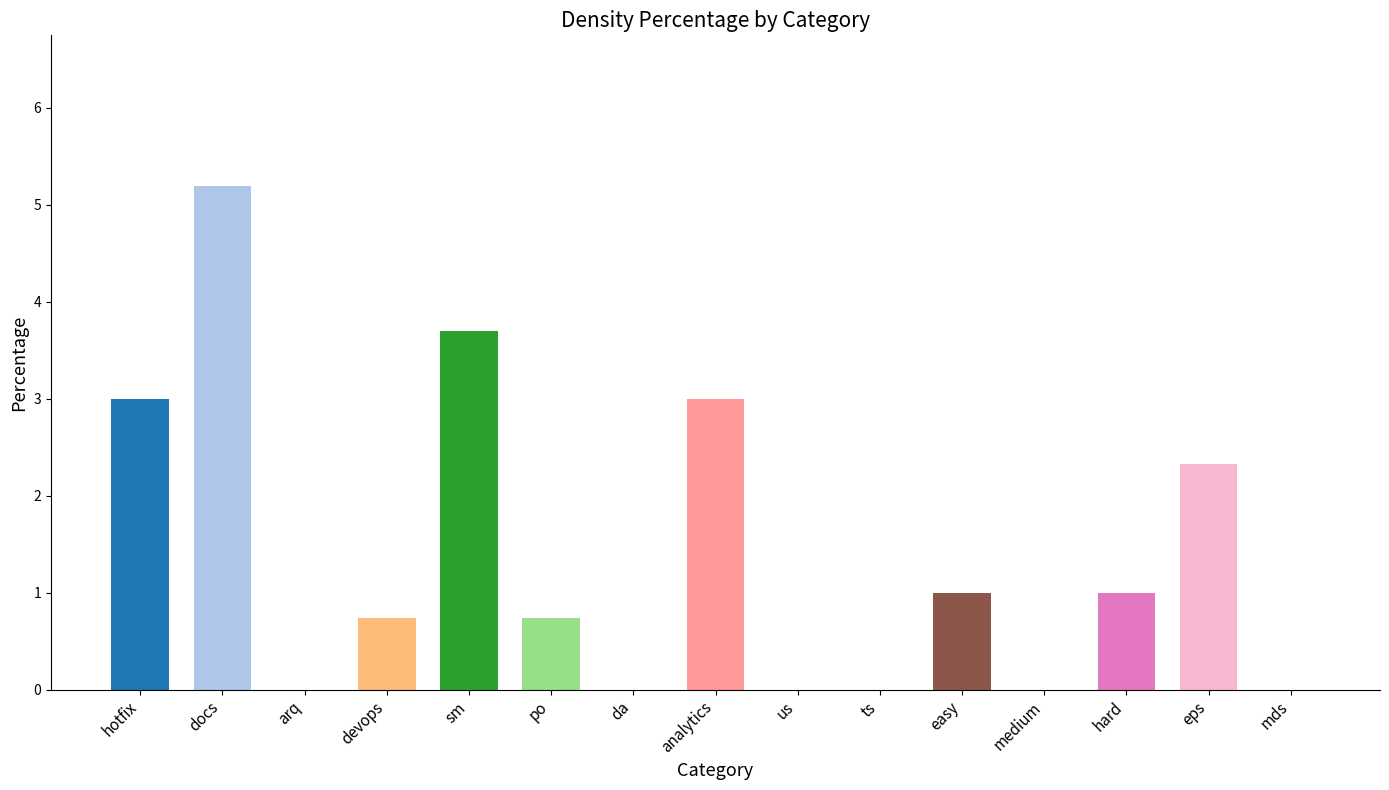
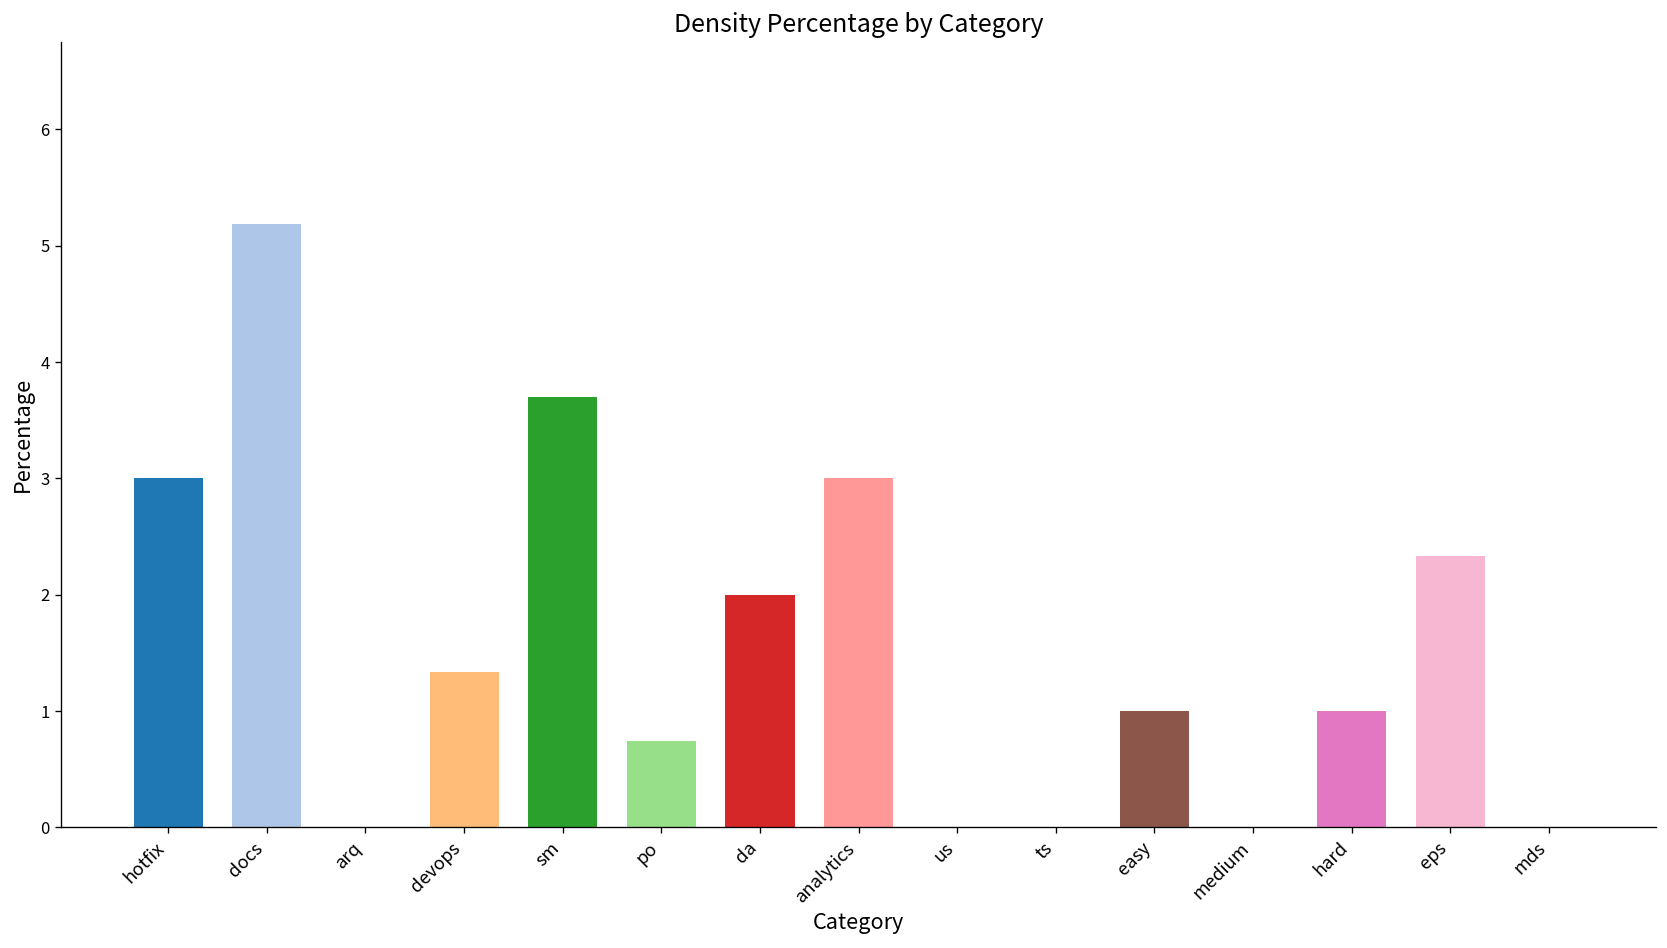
  {
    "hotfix": 3.0,
    "docs": 5.2,
    "arq": 0.0,
-   "devops": 0.7,
+   "devops": 1.3,
    "sm": 3.7,
    "po": 0.7,
-   "da": 0,
+   "da": 2,
    "analytics": 3.0,
    "us": 0.0,
    "ts": 0.0,
    "easy": 1.0,
    "medium": 0.0,
    "hard": 1.0,
    "eps": 2.3,
    "mds": 0.0
  }
